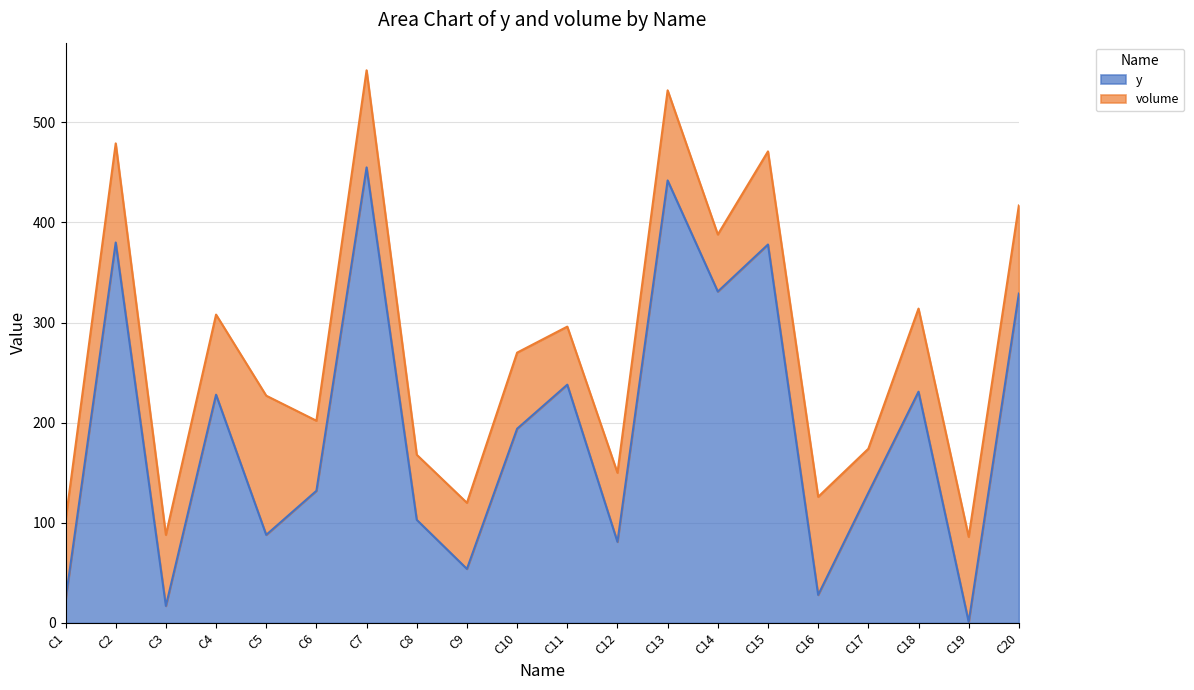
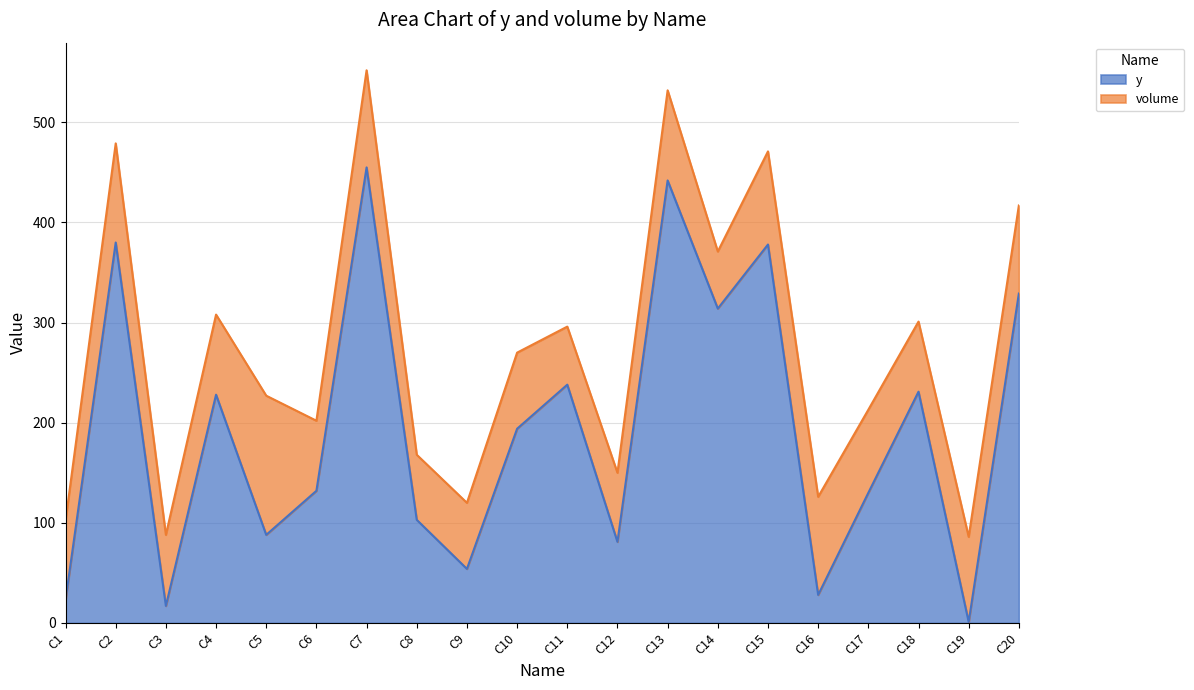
  {
    "y": {
      "C1": 23,
      "C2": 380,
      "C3": 17,
      "C4": 228,
      "C5": 88,
      "C6": 132,
      "C7": 455,
      "C8": 103,
      "C9": 54,
      "C10": 194,
      "C11": 238,
      "C12": 81,
      "C13": 442,
-     "C14": 331,
+     "C14": 314,
      "C15": 378,
      "C16": 28,
      "C17": 130,
      "C18": 231,
      "C19": 1,
      "C20": 329
    },
    "volume": {
      "C1": 79,
      "C2": 99,
      "C3": 71,
      "C4": 80,
      "C5": 139,
      "C6": 70,
      "C7": 97,
      "C8": 65,
      "C9": 66,
      "C10": 76,
      "C11": 58,
      "C12": 69,
      "C13": 90,
      "C14": 57,
      "C15": 93,
      "C16": 98,
-     "C17": 44,
-     "C18": 83,
+     "C17": 83,
+     "C18": 70,
      "C19": 85,
      "C20": 88
    }
  }
